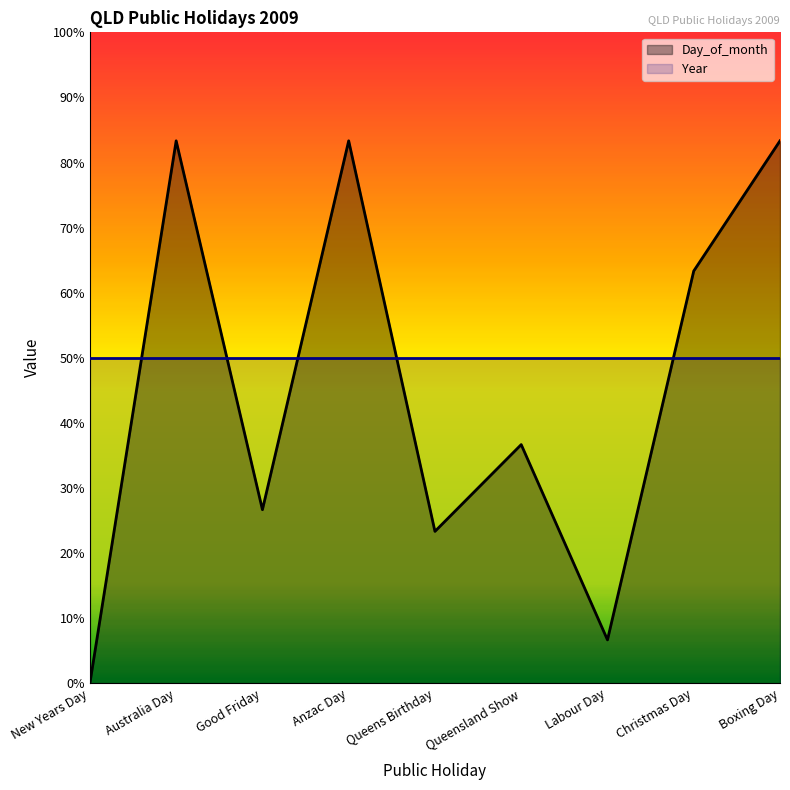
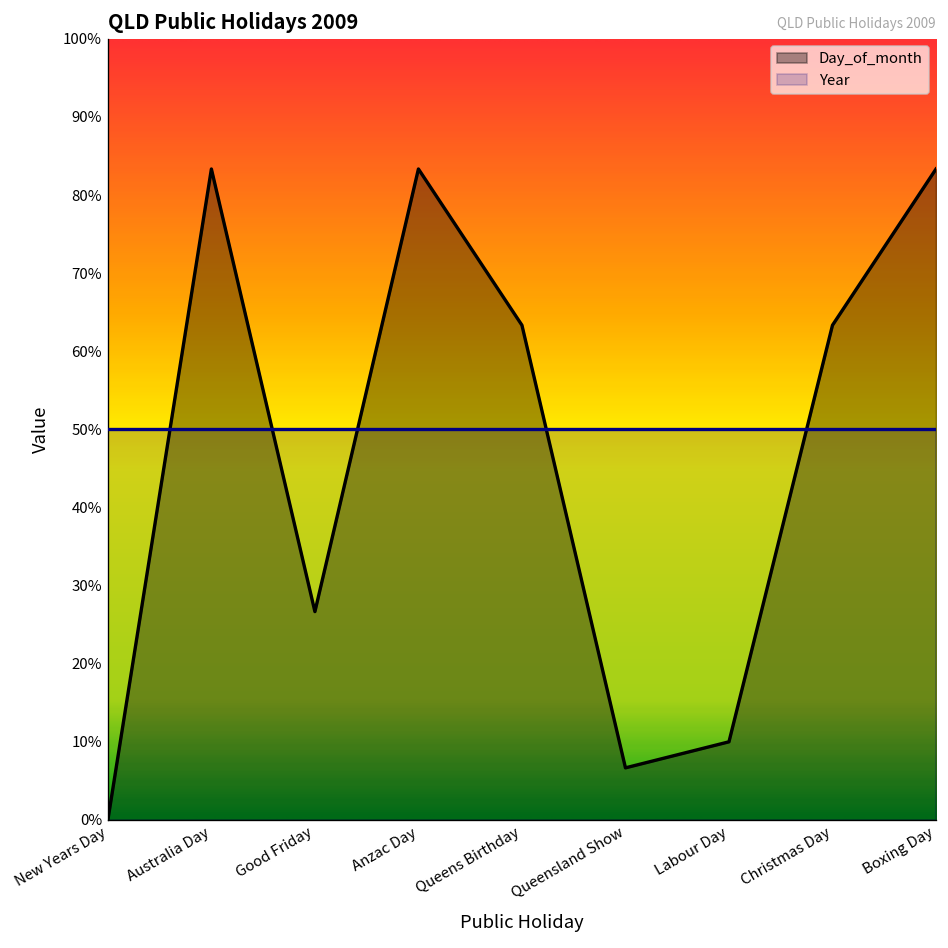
  {
    "Day_of_month": {
      "New Years Day": "0%",
      "Australia Day": "83%",
      "Good Friday": "27%",
      "Anzac Day": "83%",
-     "Queens Birthday": "23%",
-     "Queensland Show": "37%",
-     "Labour Day": "7%",
+     "Queens Birthday": "63%",
+     "Queensland Show": "7%",
+     "Labour Day": "10%",
      "Christmas Day": "63%",
      "Boxing Day": "83%"
    },
    "Year": {
      "New Years Day": "50%",
      "Australia Day": "50%",
      "Good Friday": "50%",
      "Anzac Day": "50%",
      "Queens Birthday": "50%",
      "Queensland Show": "50%",
      "Labour Day": "50%",
      "Christmas Day": "50%",
      "Boxing Day": "50%"
    }
  }
